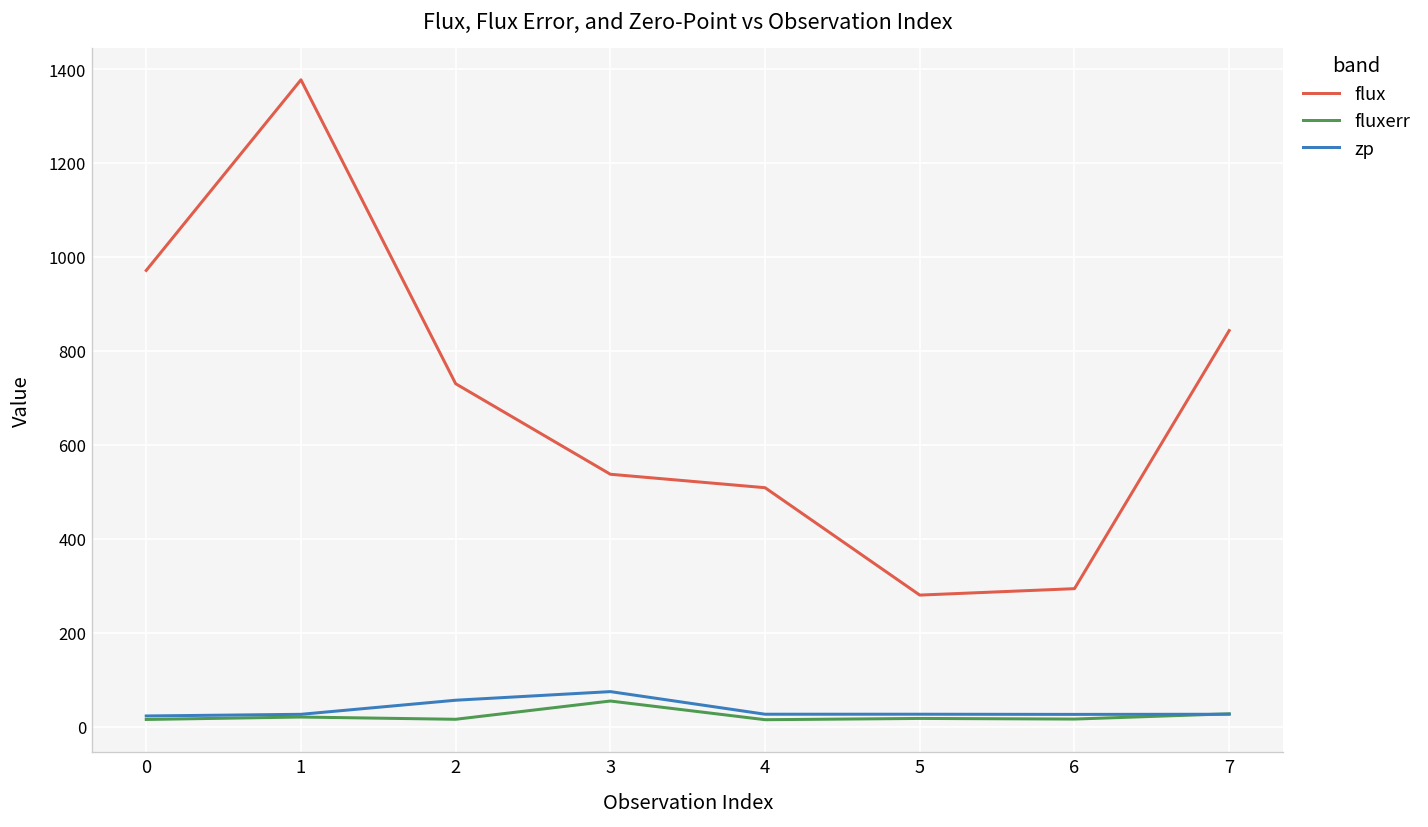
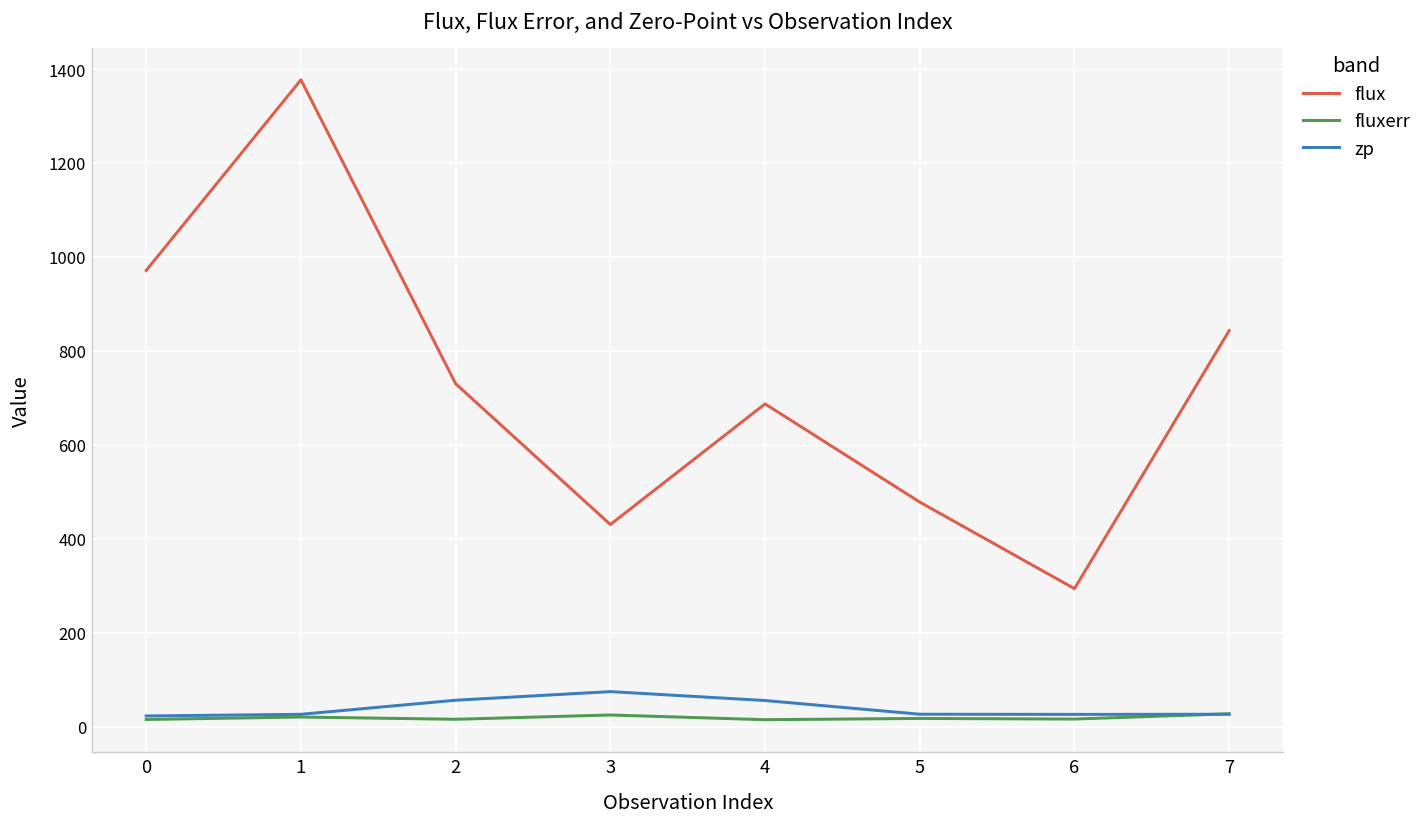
  {
    "flux": {
      "0": 970,
      "1": 1380,
      "2": 730,
-     "3": 540,
-     "4": 510,
-     "5": 280,
+     "3": 430,
+     "4": 690,
+     "5": 480,
      "6": 290,
      "7": 840
    },
    "fluxerr": {
      "0": 10,
      "2": 20,
-     "3": 50,
+     "3": 20,
      "4": 10,
      "5": 20,
      "6": 20
    },
    "zp": {
      "0": 20,
      "2": 60,
      "3": 70,
-     "4": 30,
+     "4": 60,
      "5": 30,
      "6": 30
    }
  }
